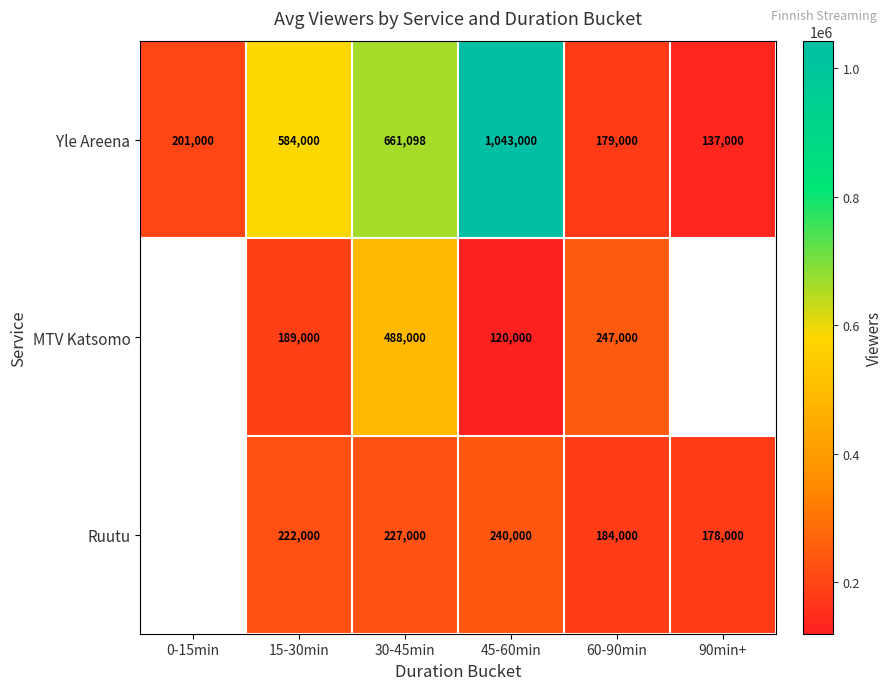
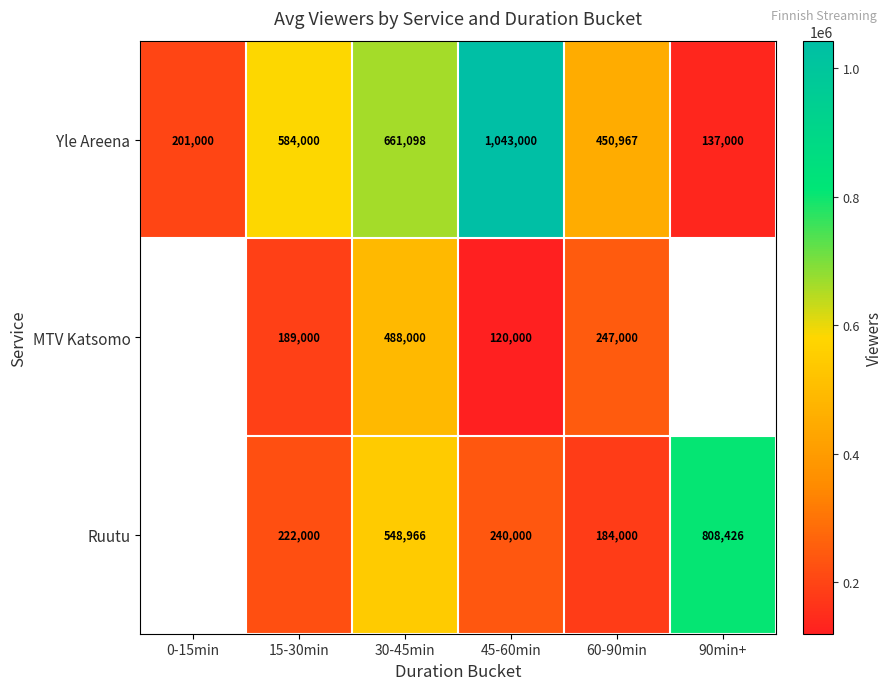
  {
    "Yle Areena": {
      "0-15min": "201,000",
      "15-30min": "584,000",
      "30-45min": "661,098",
      "45-60min": "1,043,000",
-     "60-90min": "179,000",
+     "60-90min": "450,967",
      "90min+": "137,000"
    },
    "MTV Katsomo": {
      "15-30min": "189,000",
      "30-45min": "488,000",
      "45-60min": "120,000",
      "60-90min": "247,000"
    },
    "Ruutu": {
      "15-30min": "222,000",
-     "30-45min": "227,000",
+     "30-45min": "548,966",
      "45-60min": "240,000",
      "60-90min": "184,000",
-     "90min+": "178,000"
+     "90min+": "808,426"
    }
  }
